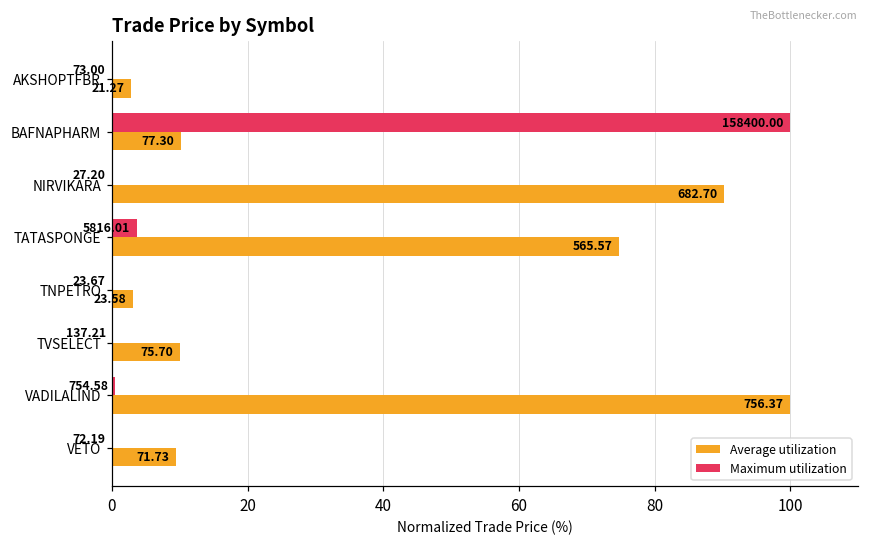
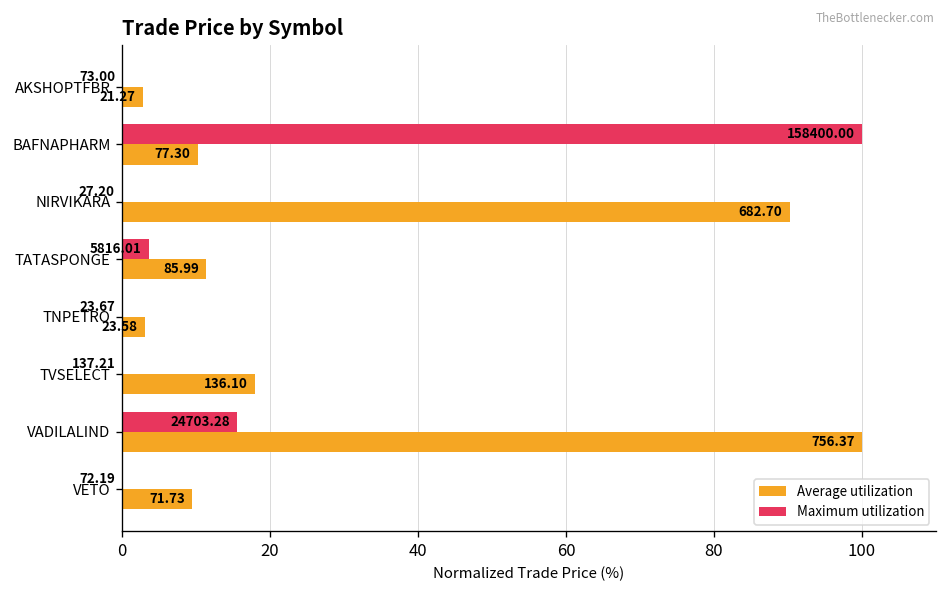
  {
    "Average utilization": {
-     "TATASPONGE": 565.57,
-     "TVSELECT": 75.70
+     "TATASPONGE": 85.99,
+     "TVSELECT": 136.10
    },
    "Maximum utilization": {
-     "VADILALIND": 754.58
+     "VADILALIND": 24703.28
    }
  }
